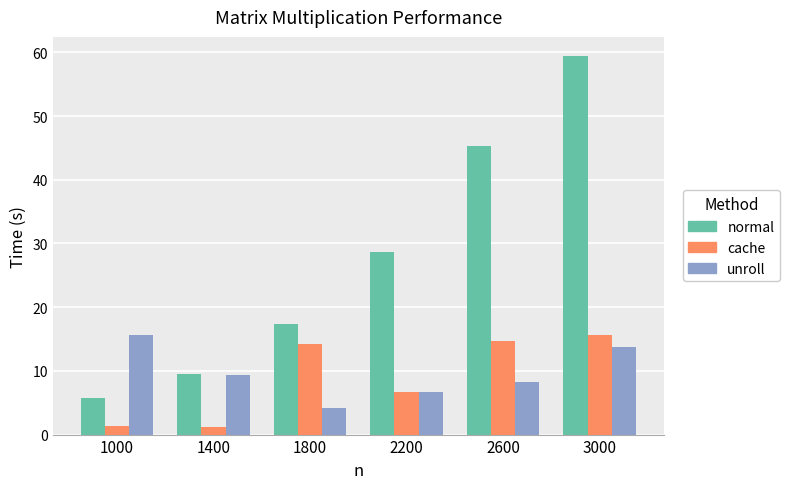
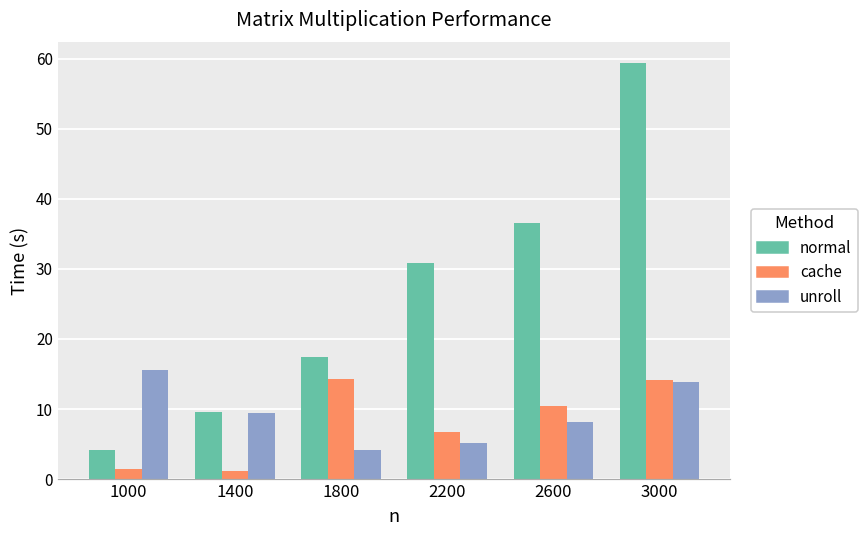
  {
    "normal": {
-     "1000": 6,
+     "1000": 4,
      "1400": 10,
      "1800": 17,
-     "2200": 29,
-     "2600": 45,
+     "2200": 31,
+     "2600": 37,
      "3000": 59
    },
    "cache": {
      "1000": 1,
      "1400": 1,
      "1800": 14,
      "2200": 7,
-     "2600": 15,
-     "3000": 16
+     "2600": 10,
+     "3000": 14
    },
    "unroll": {
      "1000": 16,
      "1400": 9,
      "1800": 4,
-     "2200": 7,
+     "2200": 5,
      "2600": 8,
      "3000": 14
    }
  }
